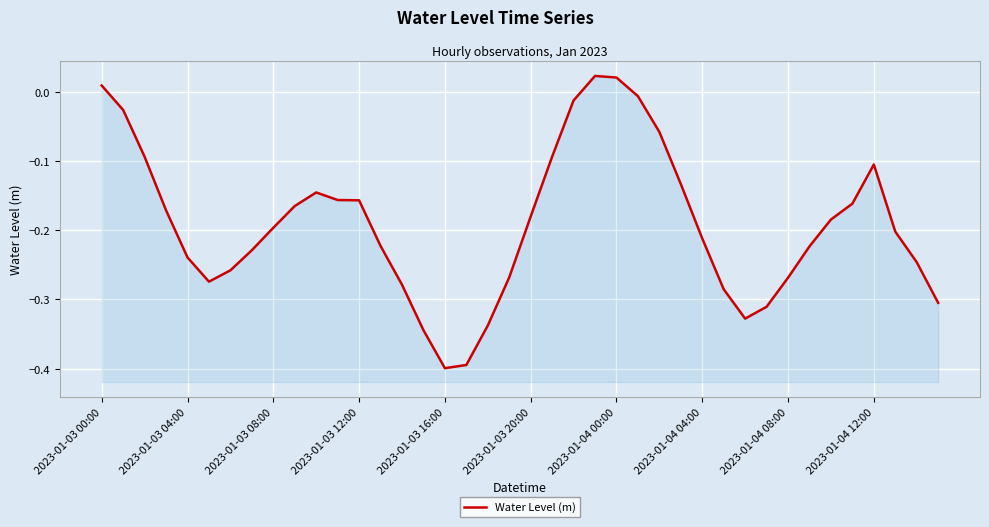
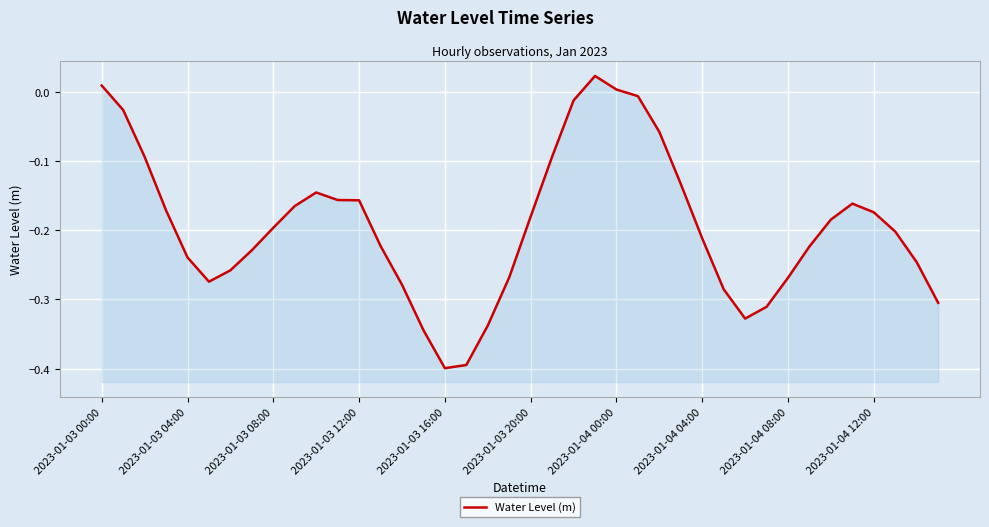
  {
    "2023-01-03 00:00": 0.01,
    "2023-01-03 04:00": -0.24,
    "2023-01-03 08:00": -0.20,
    "2023-01-03 12:00": -0.16,
    "2023-01-03 16:00": -0.40,
    "2023-01-03 20:00": -0.18,
-   "2023-01-04 00:00": 0.02,
+   "2023-01-04 00:00": 0.00,
    "2023-01-04 04:00": -0.21,
    "2023-01-04 08:00": -0.27,
-   "2023-01-04 12:00": -0.11
+   "2023-01-04 12:00": -0.17
  }
